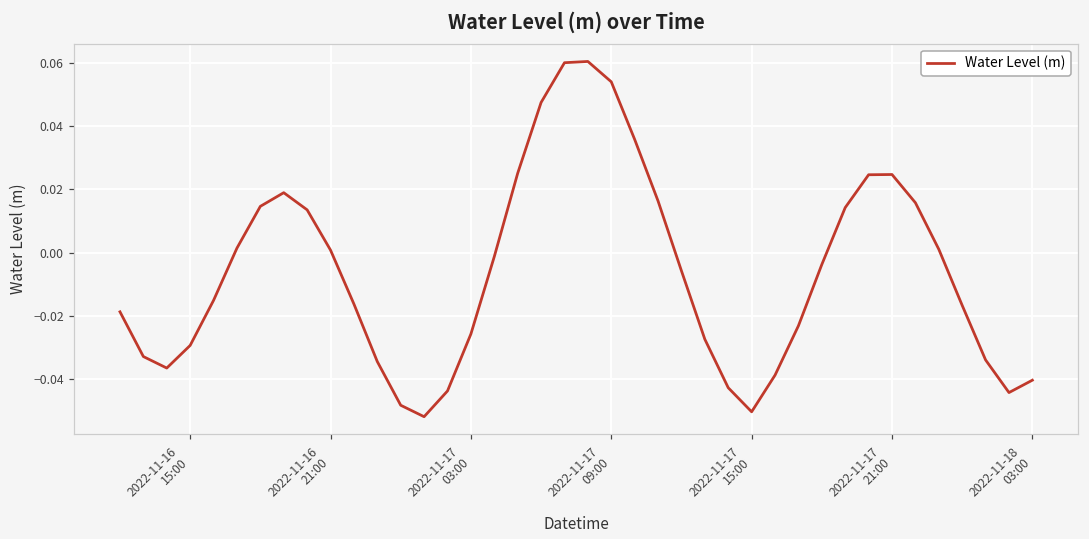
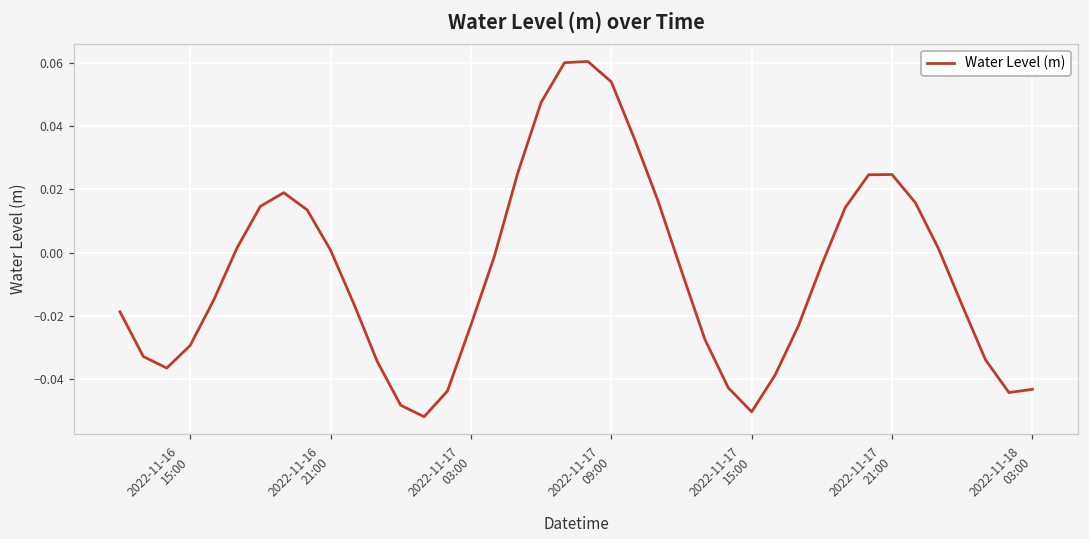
  {
    "2022-11-16 15:00": -0.029,
    "2022-11-16 21:00": 0.001,
-   "2022-11-17 03:00": -0.026,
+   "2022-11-17 03:00": -0.023,
    "2022-11-17 09:00": 0.054,
    "2022-11-17 15:00": -0.050,
    "2022-11-17 21:00": 0.025,
-   "2022-11-18 03:00": -0.040
+   "2022-11-18 03:00": -0.043
  }
